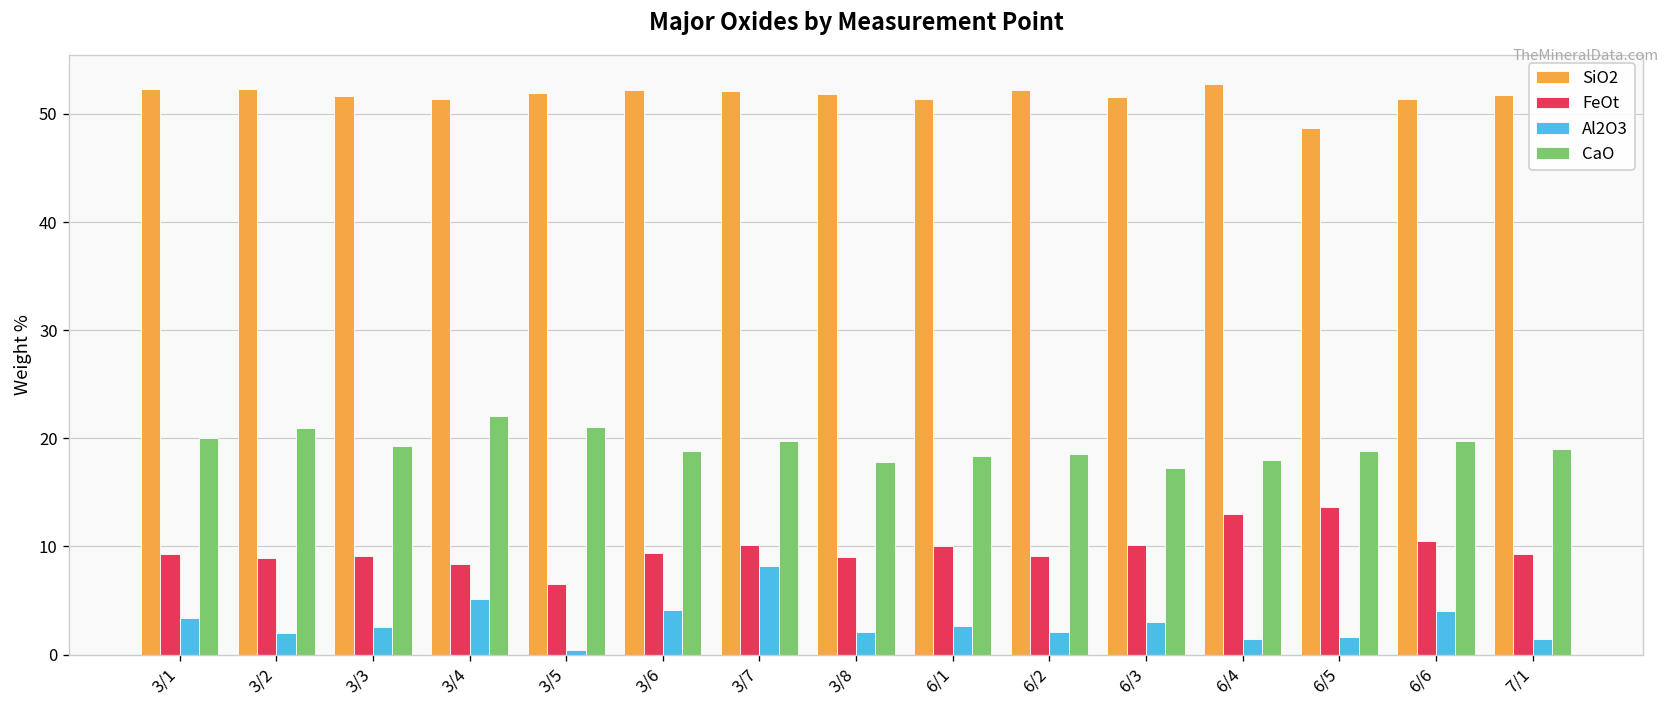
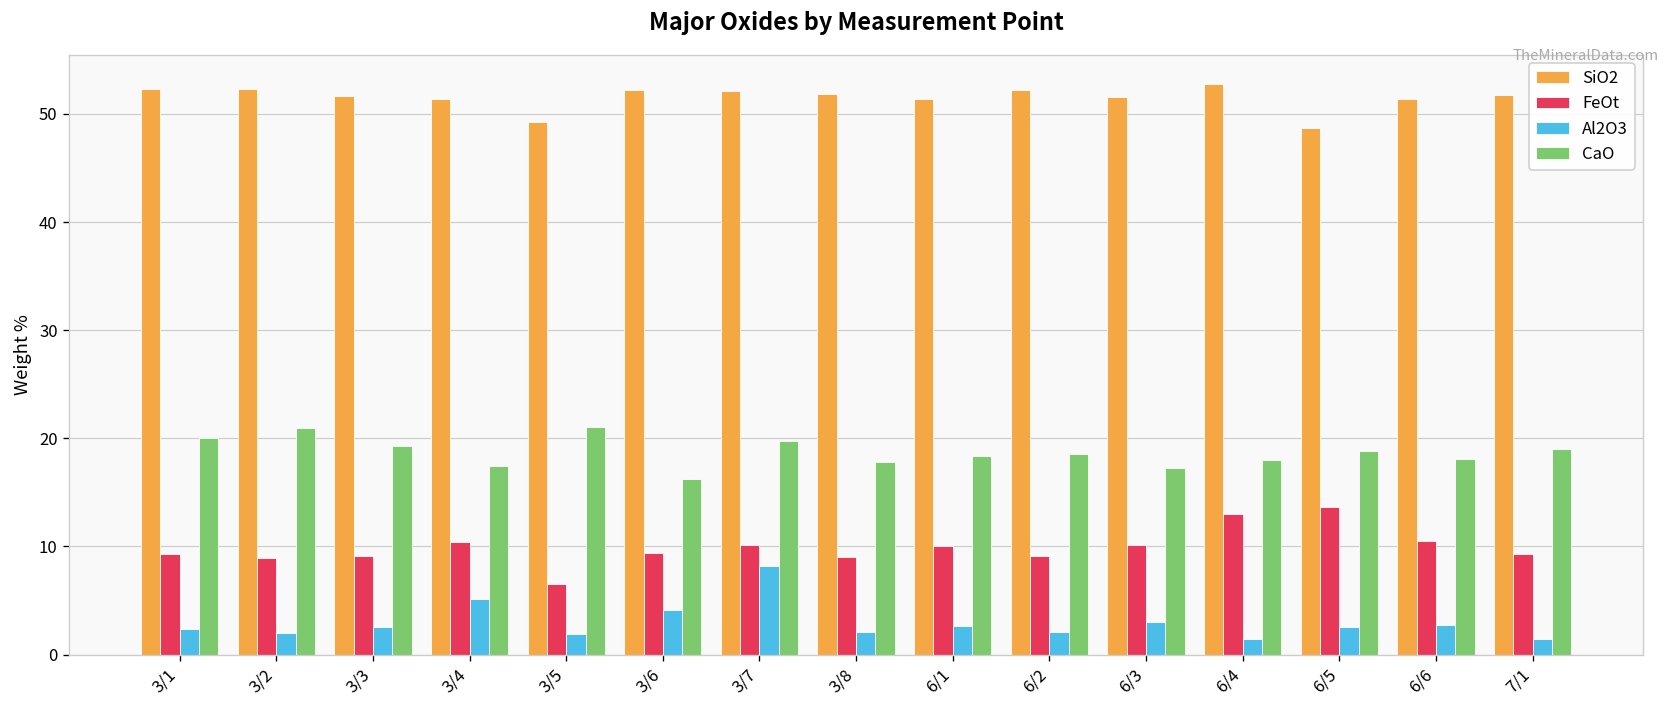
  {
    "SiO2": {
      "3/1": 52,
      "3/2": 52,
      "3/3": 52,
      "3/4": 51,
-     "3/5": 52,
+     "3/5": 49,
      "3/6": 52,
      "3/7": 52,
      "3/8": 52,
      "6/1": 51,
      "6/2": 52,
      "6/3": 52,
      "6/4": 53,
      "6/5": 49,
      "6/6": 51,
      "7/1": 52
    },
    "FeOt": {
      "3/1": 9,
      "3/2": 9,
      "3/3": 9,
-     "3/4": 8,
+     "3/4": 10,
      "3/5": 7,
      "3/6": 9,
      "3/7": 10,
      "3/8": 9,
      "6/1": 10,
      "6/2": 9,
      "6/3": 10,
      "6/4": 13,
      "6/5": 14,
      "6/6": 11,
      "7/1": 9
    },
    "Al2O3": {
-     "3/1": 3,
+     "3/1": 2,
      "3/2": 2,
      "3/3": 3,
      "3/4": 5,
-     "3/5": 0,
+     "3/5": 2,
      "3/6": 4,
      "3/7": 8,
      "3/8": 2,
      "6/1": 3,
      "6/2": 2,
      "6/3": 3,
      "6/4": 1,
-     "6/5": 2,
-     "6/6": 4,
+     "6/5": 3,
+     "6/6": 3,
      "7/1": 1
    },
    "CaO": {
      "3/1": 20,
      "3/2": 21,
      "3/3": 19,
-     "3/4": 22,
+     "3/4": 17,
      "3/5": 21,
-     "3/6": 19,
+     "3/6": 16,
      "3/7": 20,
      "3/8": 18,
      "6/1": 18,
      "6/2": 19,
      "6/3": 17,
      "6/4": 18,
      "6/5": 19,
-     "6/6": 20,
+     "6/6": 18,
      "7/1": 19
    }
  }
